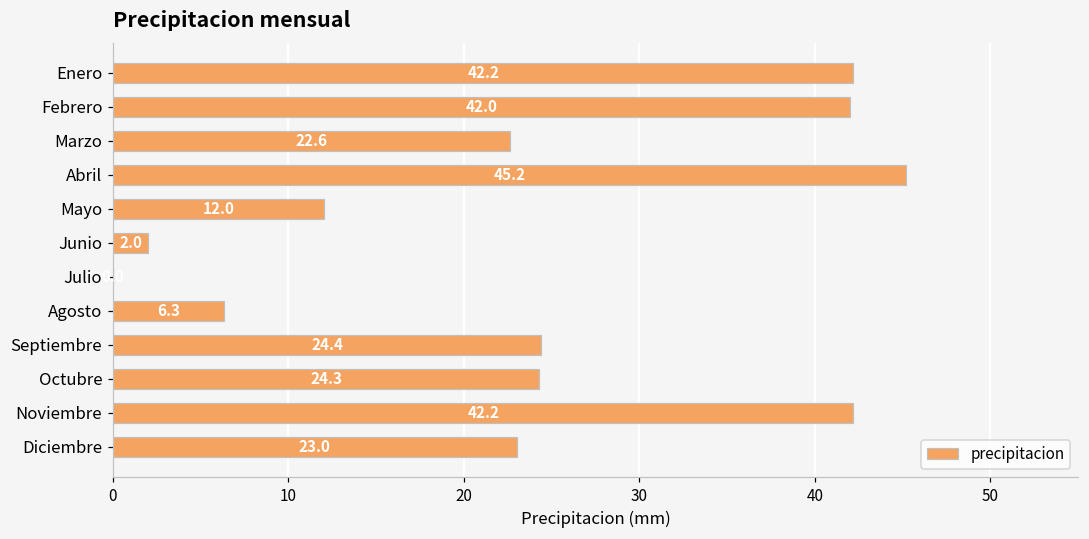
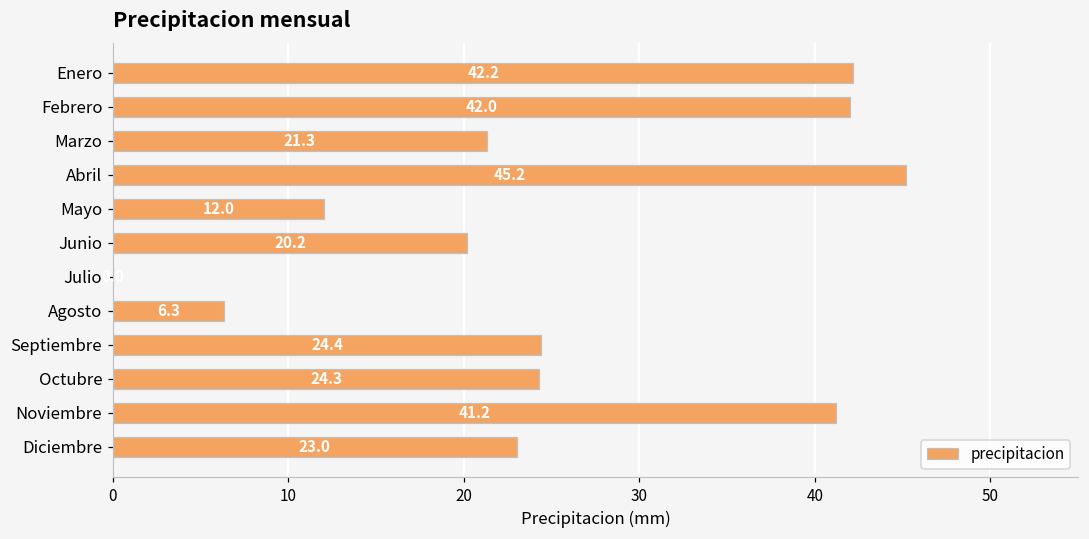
  {
    "Enero": 42.2,
    "Febrero": 42.0,
-   "Marzo": 22.6,
+   "Marzo": 21.3,
    "Abril": 45.2,
    "Mayo": 12.0,
-   "Junio": 2.0,
+   "Junio": 20.2,
    "Agosto": 6.3,
    "Septiembre": 24.4,
    "Octubre": 24.3,
-   "Noviembre": 42.2,
+   "Noviembre": 41.2,
    "Diciembre": 23.0
  }
